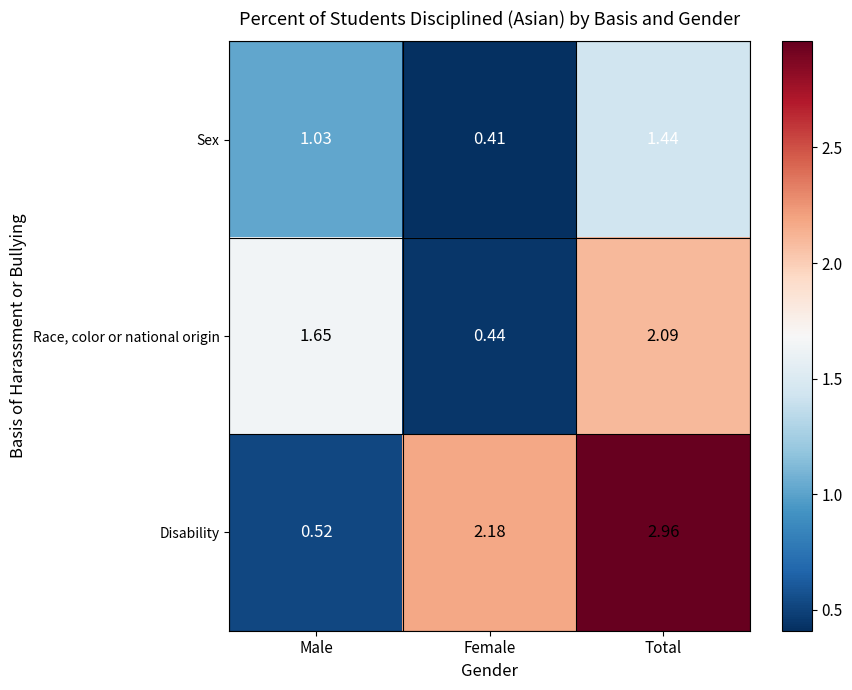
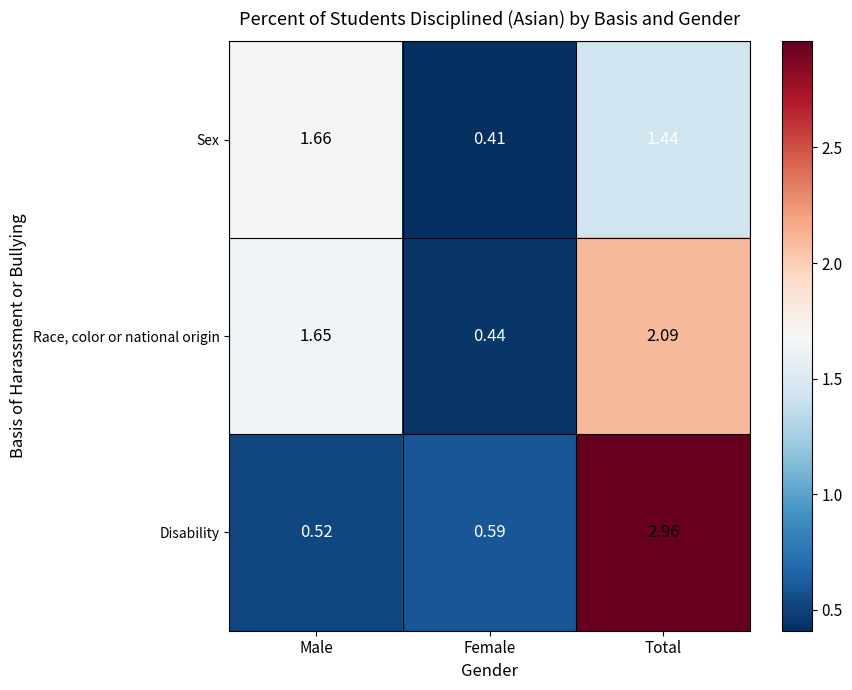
  {
    "Sex": {
-     "Male": 1.03,
+     "Male": 1.66,
      "Female": 0.41
    },
    "Race, color or national origin": {
      "Male": 1.65,
      "Female": 0.44,
      "Total": 2.09
    },
    "Disability": {
      "Male": 0.52,
-     "Female": 2.18,
+     "Female": 0.59,
      "Total": 2.96
    }
  }
